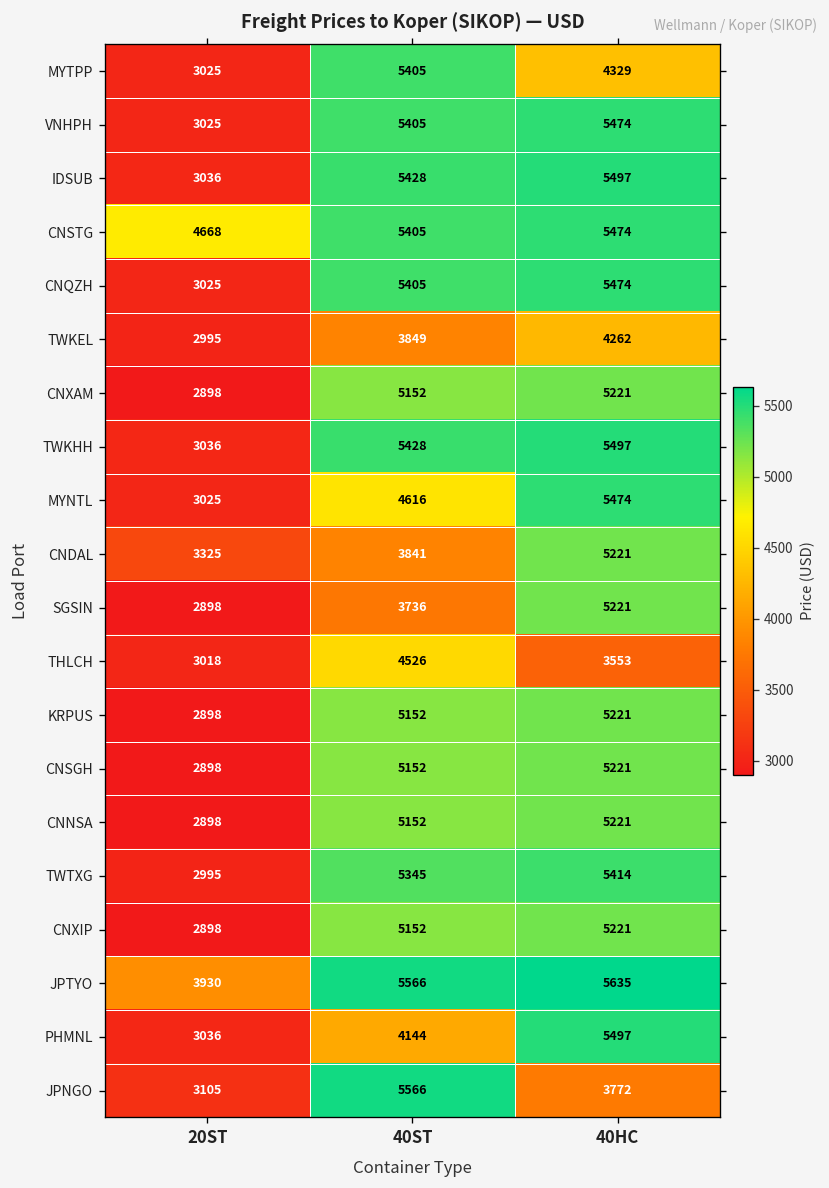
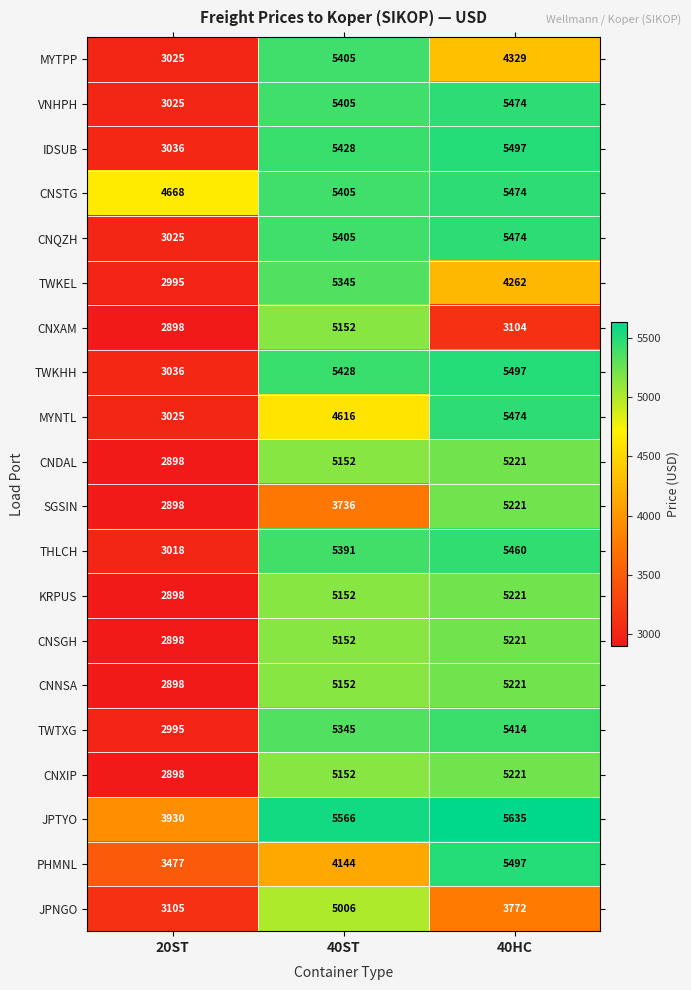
  {
    "MYTPP": {
      "20ST": 3025,
      "40ST": 5405,
      "40HC": 4329
    },
    "VNHPH": {
      "20ST": 3025,
      "40ST": 5405,
      "40HC": 5474
    },
    "IDSUB": {
      "20ST": 3036,
      "40ST": 5428,
      "40HC": 5497
    },
    "CNSTG": {
      "20ST": 4668,
      "40ST": 5405,
      "40HC": 5474
    },
    "CNQZH": {
      "20ST": 3025,
      "40ST": 5405,
      "40HC": 5474
    },
    "TWKEL": {
      "20ST": 2995,
-     "40ST": 3849,
+     "40ST": 5345,
      "40HC": 4262
    },
    "CNXAM": {
      "20ST": 2898,
      "40ST": 5152,
-     "40HC": 5221
+     "40HC": 3104
    },
    "TWKHH": {
      "20ST": 3036,
      "40ST": 5428,
      "40HC": 5497
    },
    "MYNTL": {
      "20ST": 3025,
      "40ST": 4616,
      "40HC": 5474
    },
    "CNDAL": {
-     "20ST": 3325,
-     "40ST": 3841,
+     "20ST": 2898,
+     "40ST": 5152,
      "40HC": 5221
    },
    "SGSIN": {
      "20ST": 2898,
      "40ST": 3736,
      "40HC": 5221
    },
    "THLCH": {
      "20ST": 3018,
-     "40ST": 4526,
-     "40HC": 3553
+     "40ST": 5391,
+     "40HC": 5460
    },
    "KRPUS": {
      "20ST": 2898,
      "40ST": 5152,
      "40HC": 5221
    },
    "CNSGH": {
      "20ST": 2898,
      "40ST": 5152,
      "40HC": 5221
    },
    "CNNSA": {
      "20ST": 2898,
      "40ST": 5152,
      "40HC": 5221
    },
    "TWTXG": {
      "20ST": 2995,
      "40ST": 5345,
      "40HC": 5414
    },
    "CNXIP": {
      "20ST": 2898,
      "40ST": 5152,
      "40HC": 5221
    },
    "JPTYO": {
      "20ST": 3930,
      "40ST": 5566,
      "40HC": 5635
    },
    "PHMNL": {
-     "20ST": 3036,
+     "20ST": 3477,
      "40ST": 4144,
      "40HC": 5497
    },
    "JPNGO": {
      "20ST": 3105,
-     "40ST": 5566,
+     "40ST": 5006,
      "40HC": 3772
    }
  }
